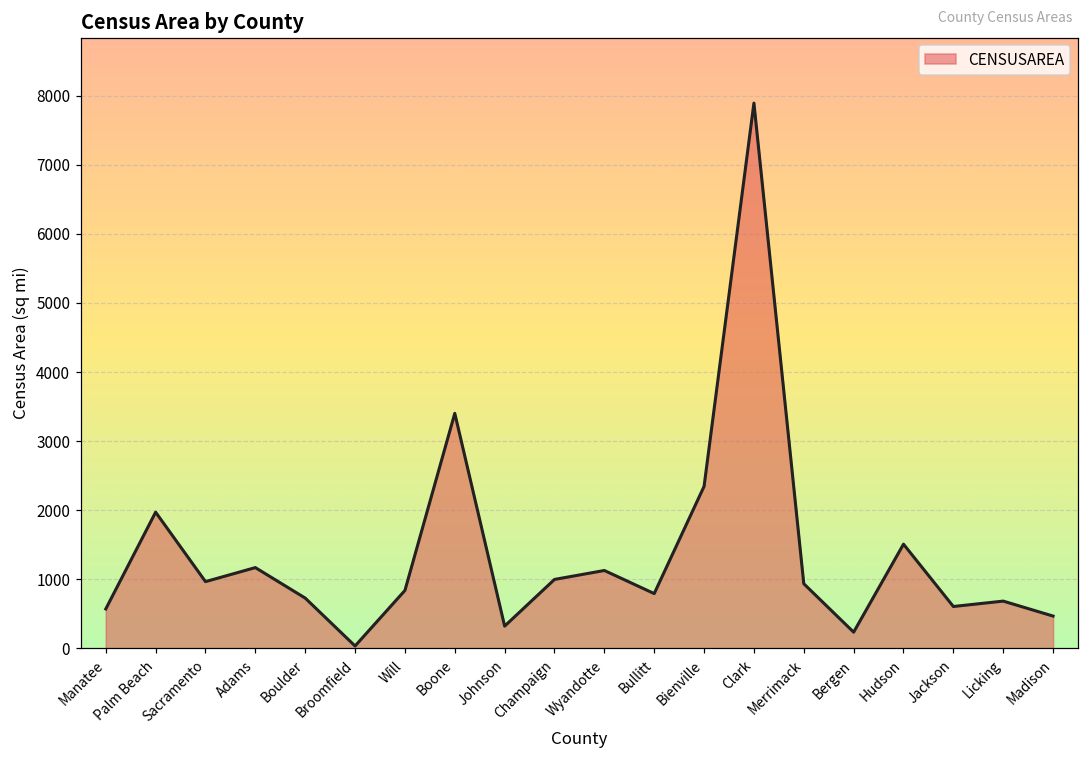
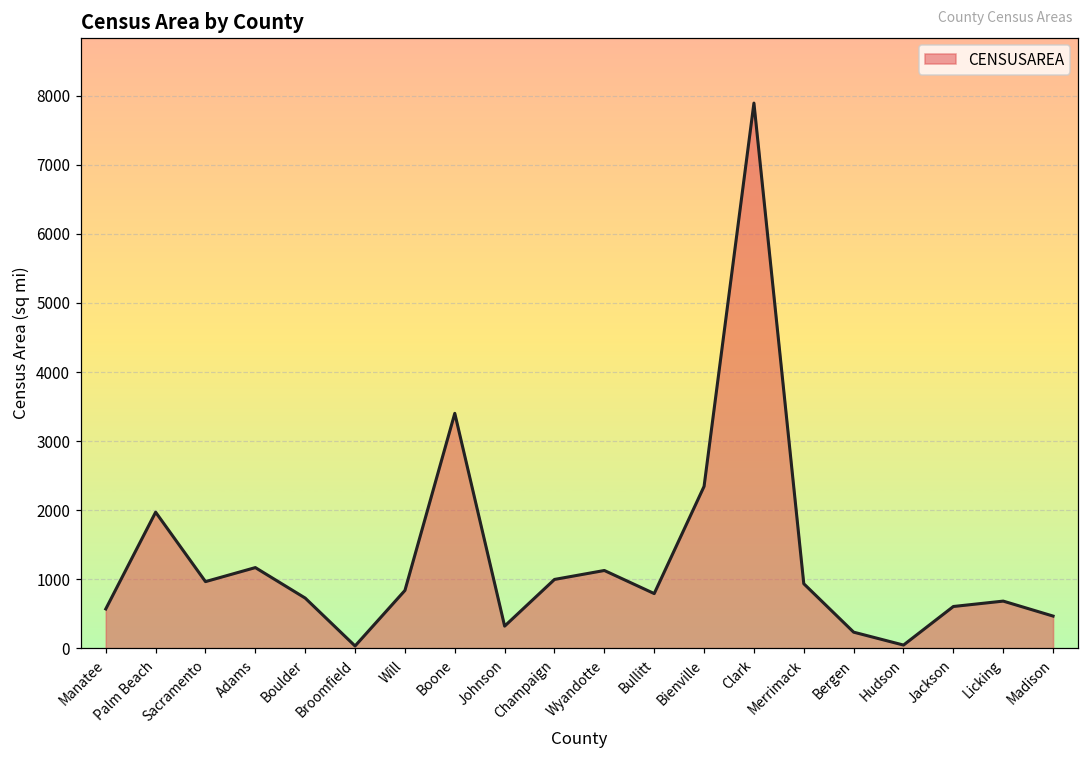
  {
    "Manatee": 600,
    "Palm Beach": 2000,
    "Sacramento": 1000,
    "Adams": 1200,
    "Boulder": 700,
    "Broomfield": 0,
    "Will": 800,
    "Boone": 3400,
    "Johnson": 300,
    "Champaign": 1000,
    "Wyandotte": 1100,
    "Bullitt": 800,
    "Bienville": 2300,
    "Clark": 7900,
    "Merrimack": 900,
    "Bergen": 200,
-   "Hudson": 1500,
+   "Hudson": 0,
    "Jackson": 600,
    "Licking": 700,
    "Madison": 500
  }
